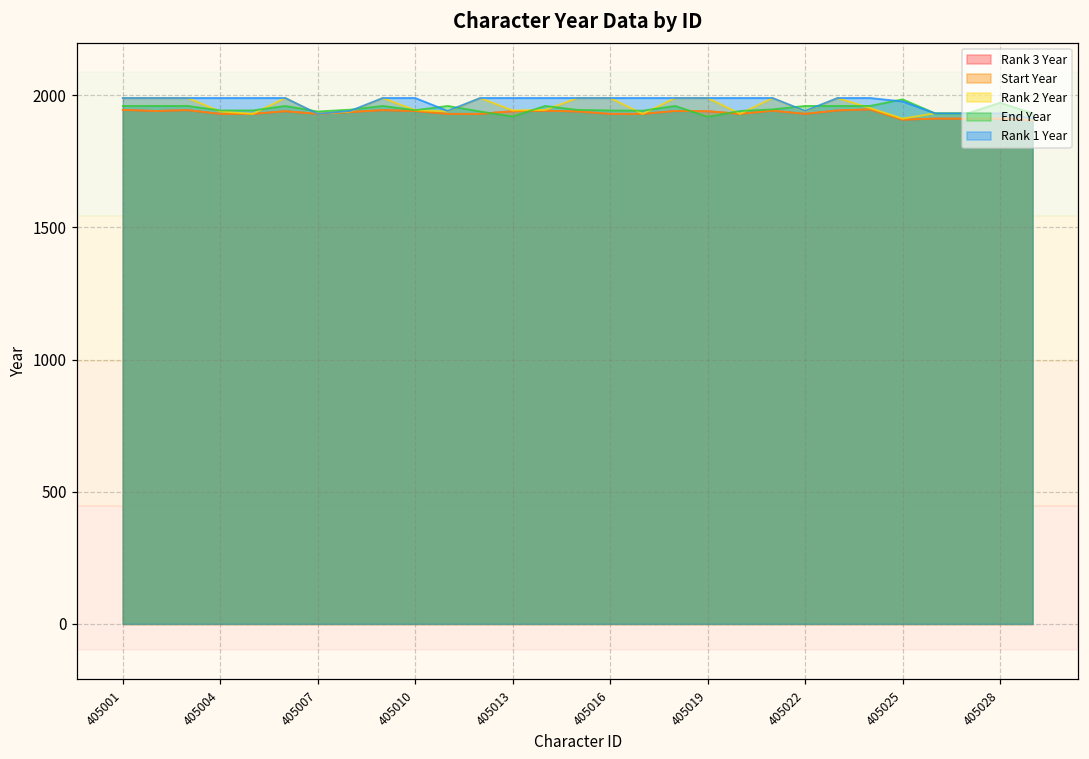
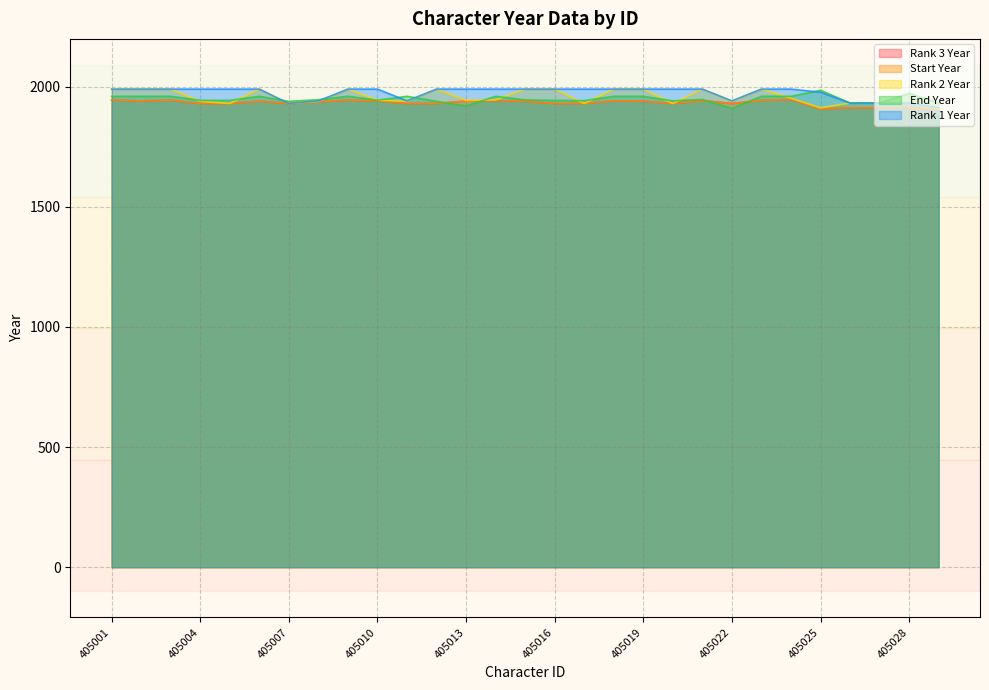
  {
    "End Year": {
      "405001": 1960,
      "405013": 1920,
      "405016": 1940,
-     "405019": 1920,
-     "405022": 1960
+     "405019": 1960,
+     "405022": 1910
    },
    "Rank 1 Year": {
      "405004": 1990,
      "405010": 1990,
      "405013": 1990
    }
  }
